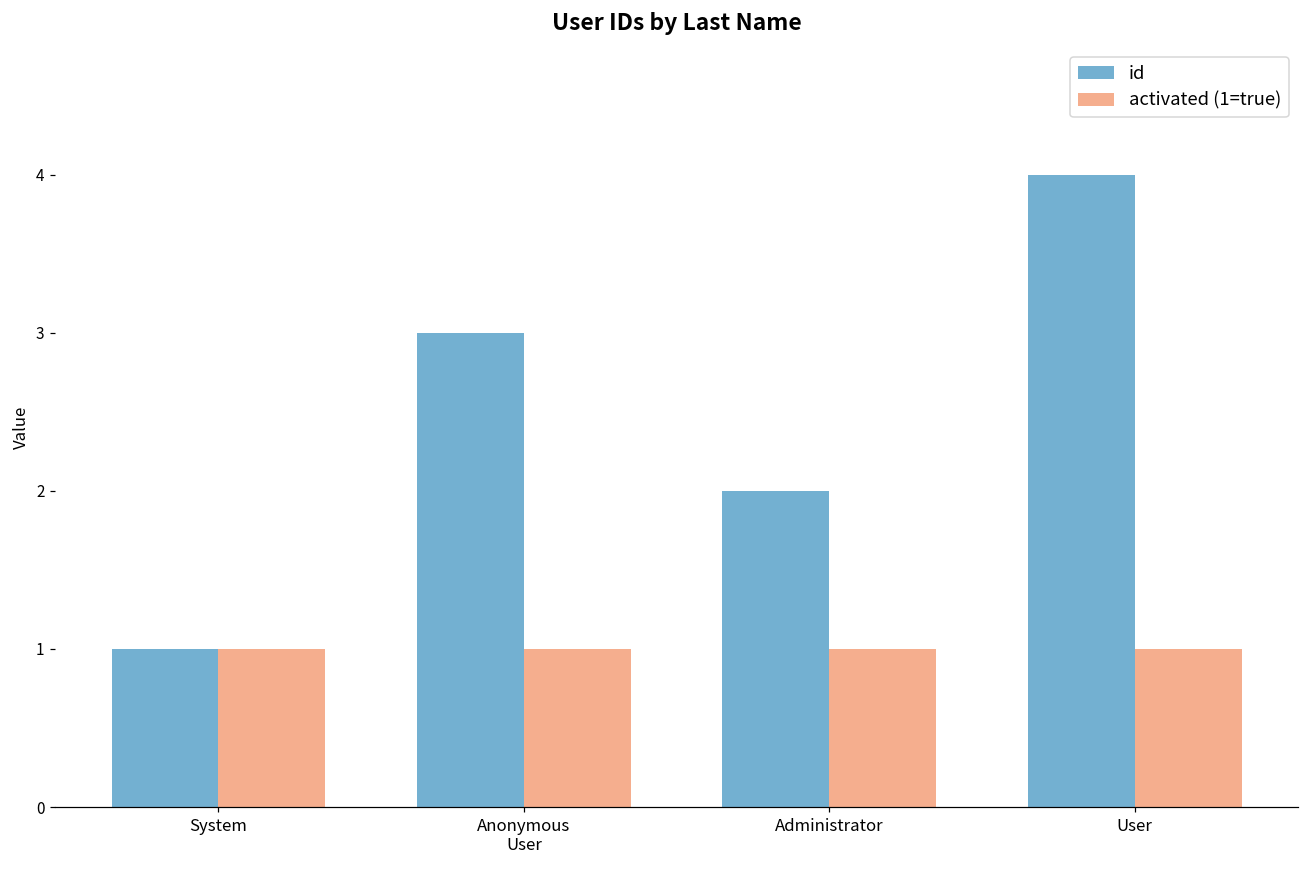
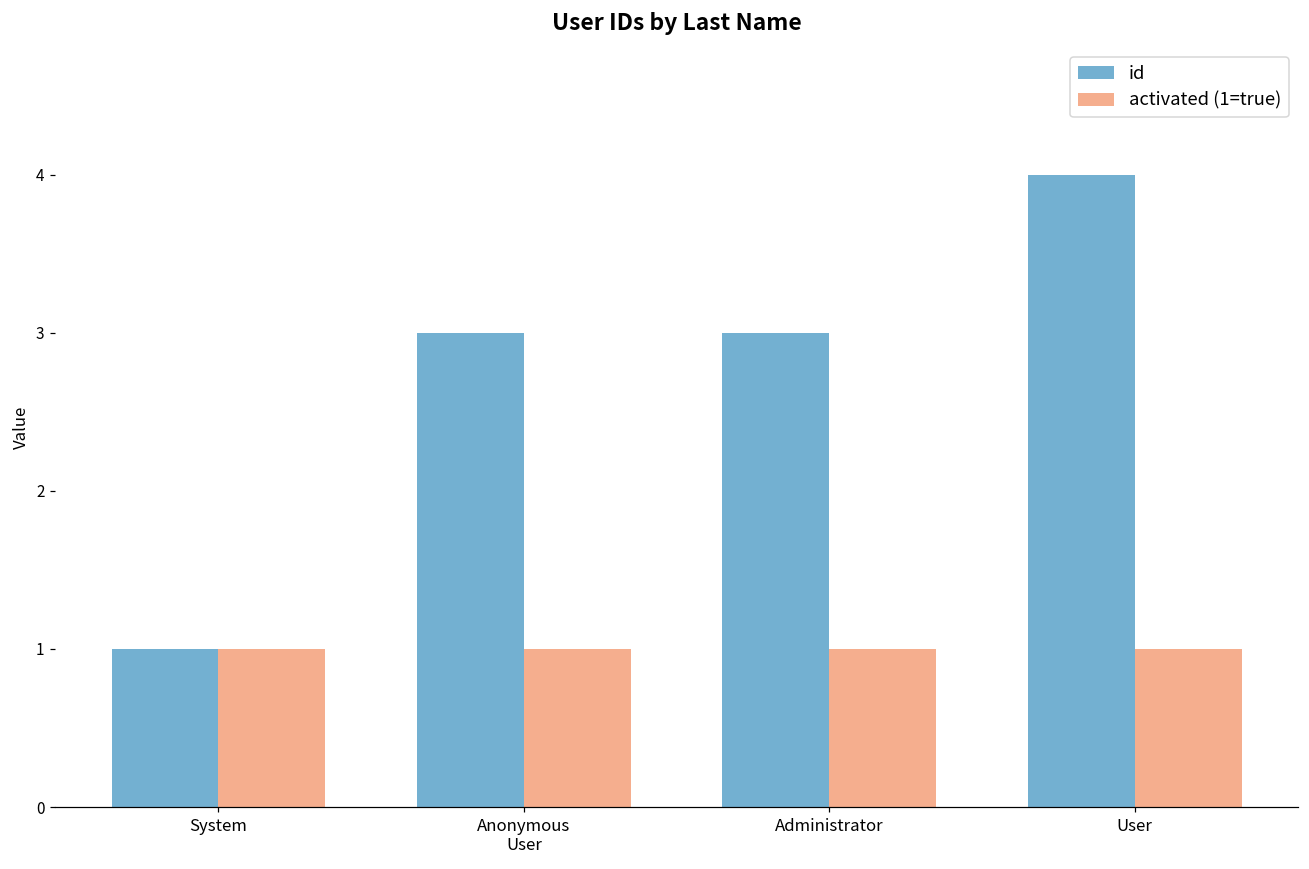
  {
    "id": {
      "System": 1,
      "Anonymous User": 3,
-     "Administrator": 2,
+     "Administrator": 3,
      "User": 4
    },
    "activated (1=true)": {
      "System": 1,
      "Anonymous User": 1,
      "Administrator": 1,
      "User": 1
    }
  }
